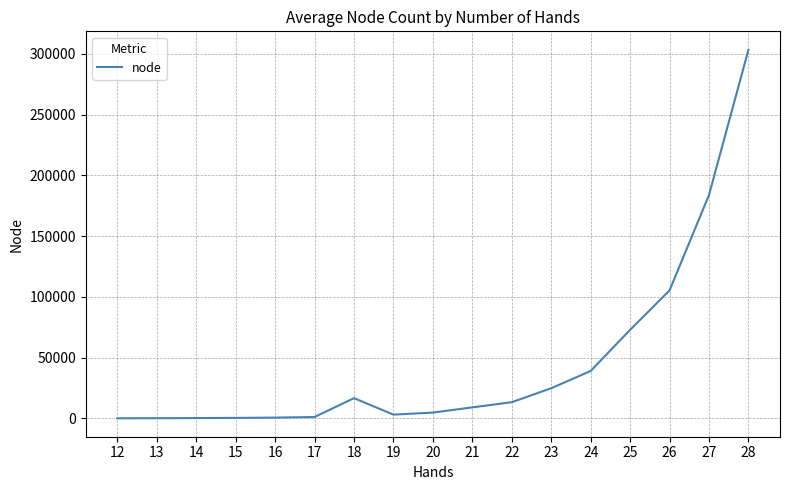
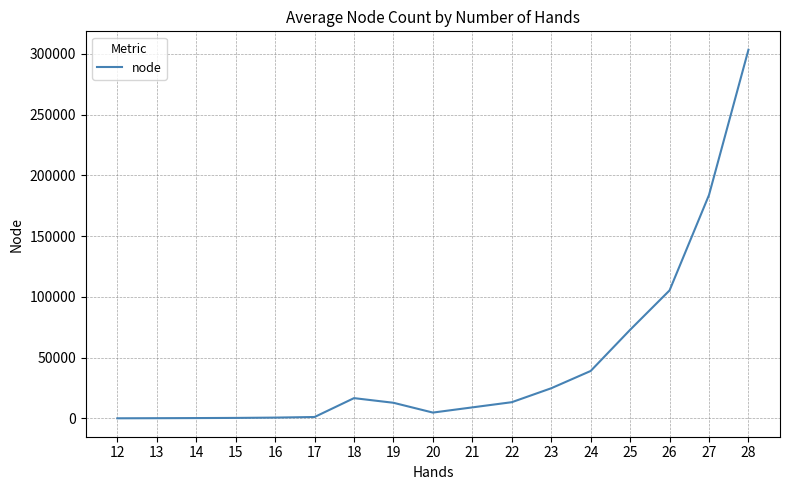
  {
    "12": 0,
    "13": 0,
    "14": 0,
    "15": 0,
    "16": 1000,
    "17": 1000,
    "18": 17000,
-   "19": 3000,
+   "19": 13000,
    "20": 5000,
    "21": 9000,
    "22": 13000,
    "23": 25000,
    "24": 39000,
    "25": 73000,
    "26": 105000,
    "27": 184000,
    "28": 303000
  }
